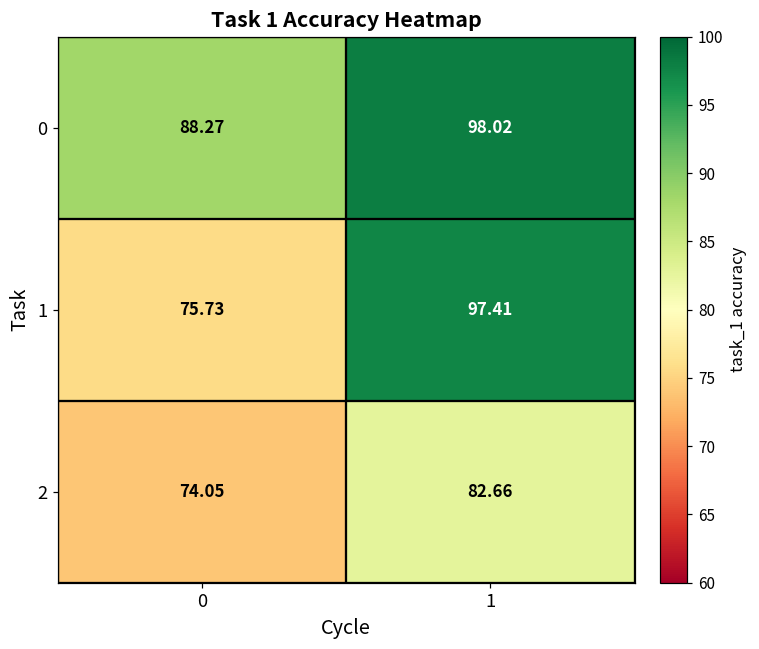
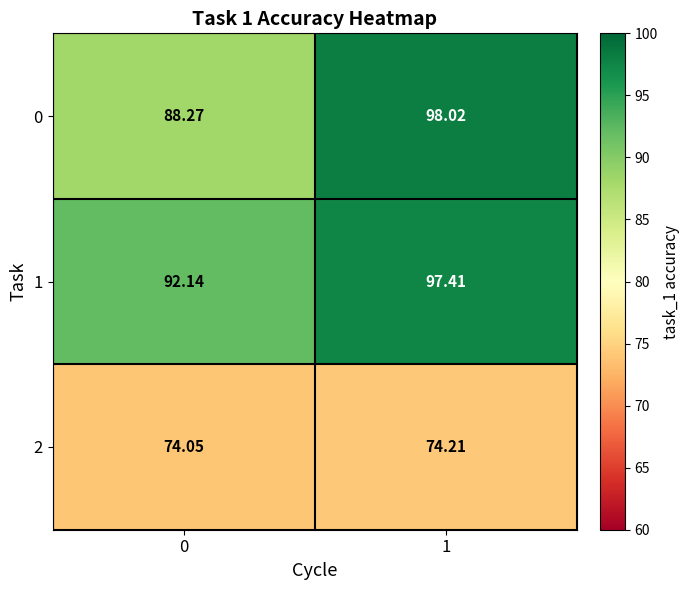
  {
    "0": {
      "0": 88.27,
      "1": 98.02
    },
    "1": {
-     "0": 75.73,
+     "0": 92.14,
      "1": 97.41
    },
    "2": {
      "0": 74.05,
-     "1": 82.66
+     "1": 74.21
    }
  }
